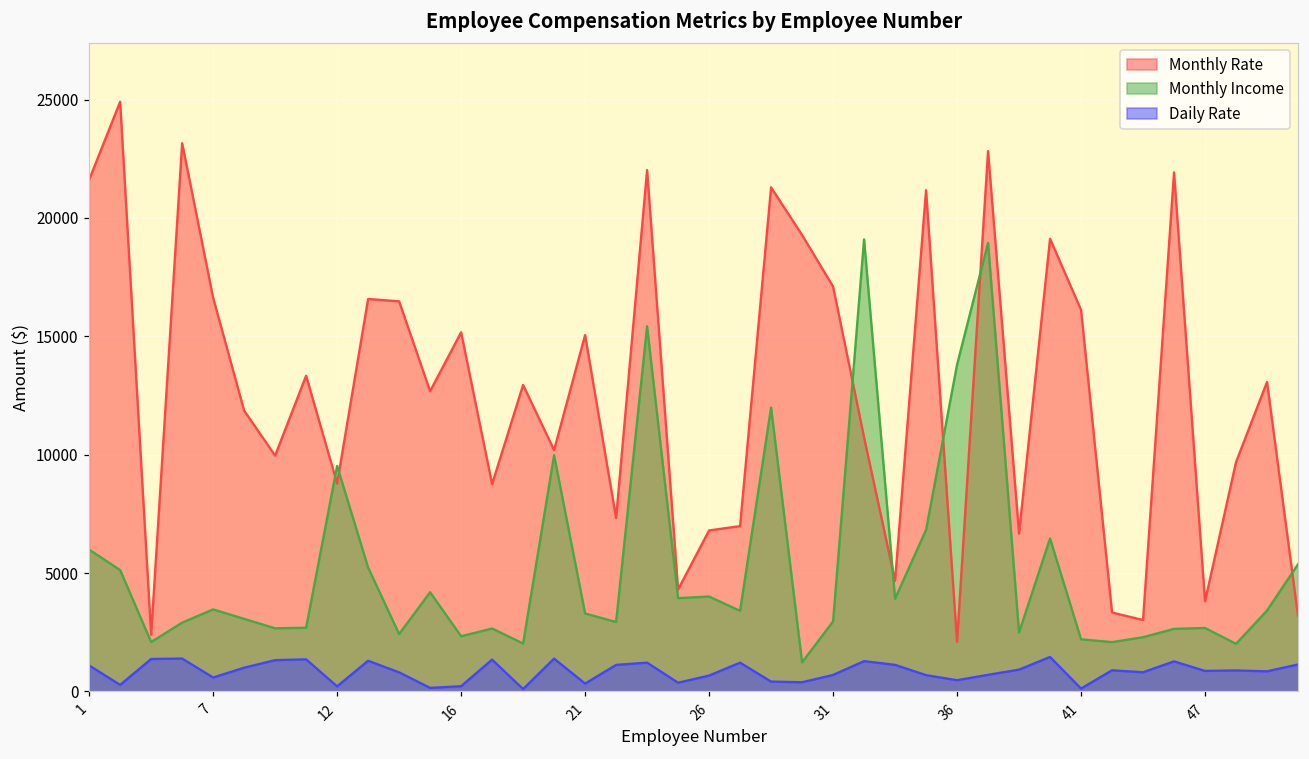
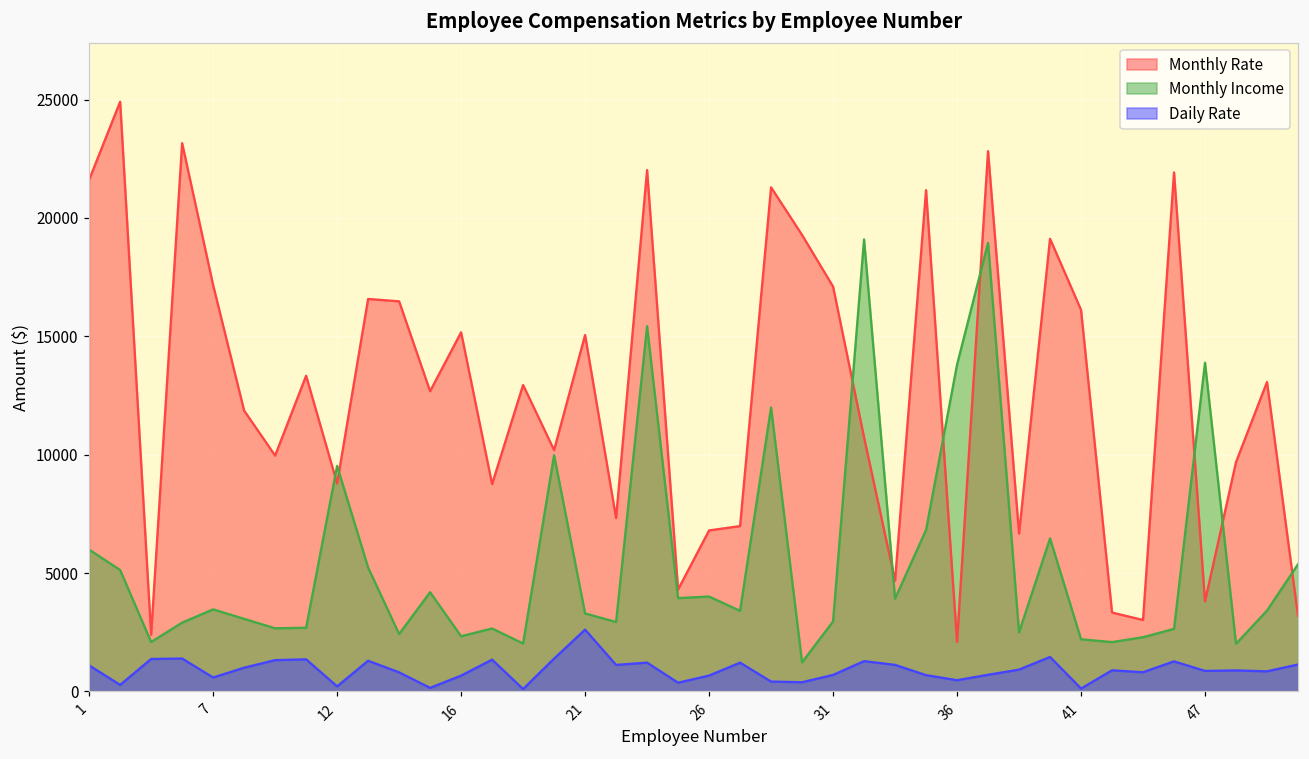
  {
    "Monthly Rate": {
      "1": 21600,
-     "7": 16600,
+     "7": 17200,
      "12": 8800,
      "16": 15200,
      "21": 15100,
      "26": 6800,
      "31": 17100,
      "36": 2100,
      "41": 16100,
      "47": 3800
    },
    "Monthly Income": {
      "1": 6000,
      "7": 3500,
      "12": 9500,
      "16": 2300,
      "21": 3300,
      "26": 4000,
      "31": 3000,
      "36": 13800,
      "41": 2200,
-     "47": 2700
+     "47": 13900
    },
    "Daily Rate": {
      "1": 1100,
      "7": 600,
      "12": 200,
-     "16": 200,
-     "21": 300,
+     "16": 700,
+     "21": 2600,
      "26": 700,
      "31": 700,
      "36": 500,
      "41": 100,
      "47": 900
    }
  }
